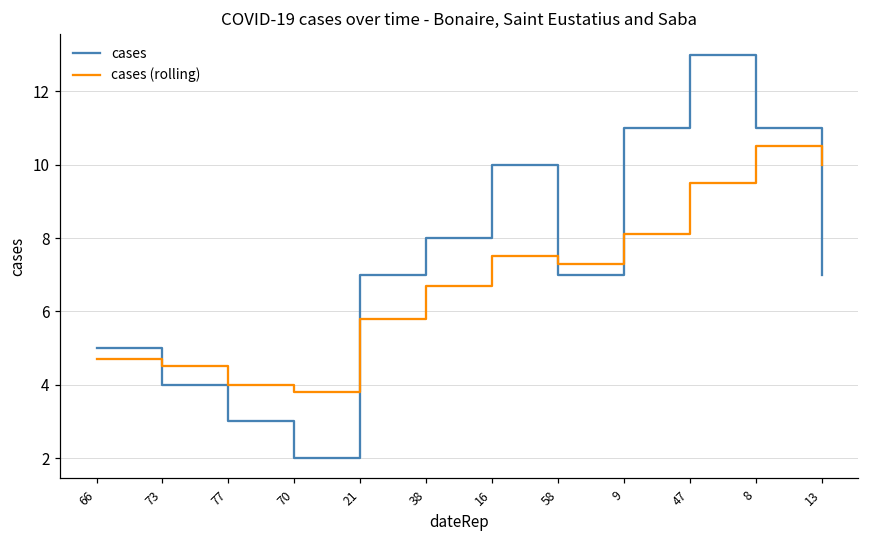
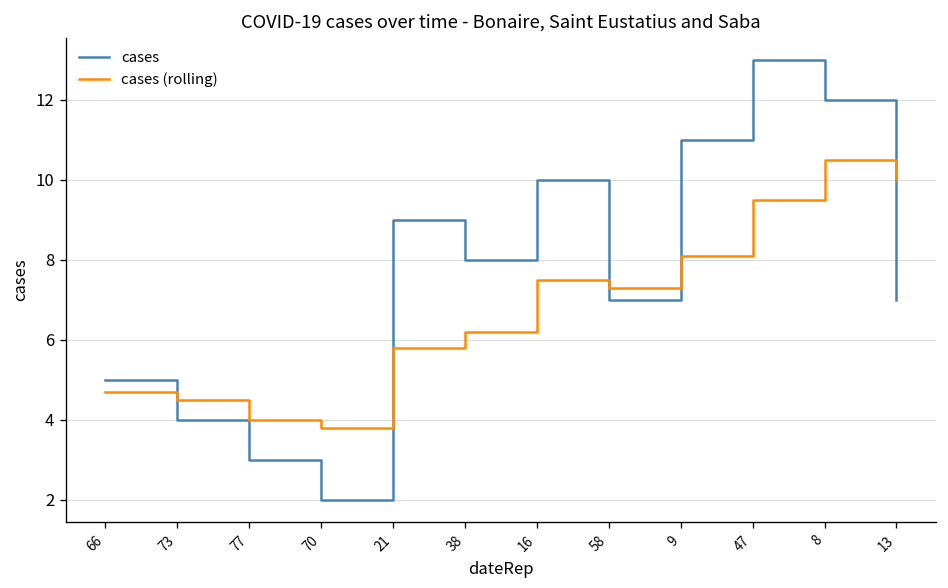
  {
    "cases": {
      "66": 5,
      "73": 4,
      "77": 3,
      "70": 2,
-     "21": 7,
+     "21": 9,
      "38": 8,
      "16": 10,
      "58": 7,
      "9": 11,
      "47": 13,
-     "8": 11,
+     "8": 12,
      "13": 7
    },
    "cases (rolling)": {
      "66": 4.7,
      "73": 4.5,
      "77": 4.0,
      "70": 3.8,
      "21": 5.8,
-     "38": 6.7,
+     "38": 6.2,
      "16": 7.5,
      "58": 7.3,
      "9": 8.1,
      "47": 9.5,
      "8": 10.5,
      "13": 10.0
    }
  }
